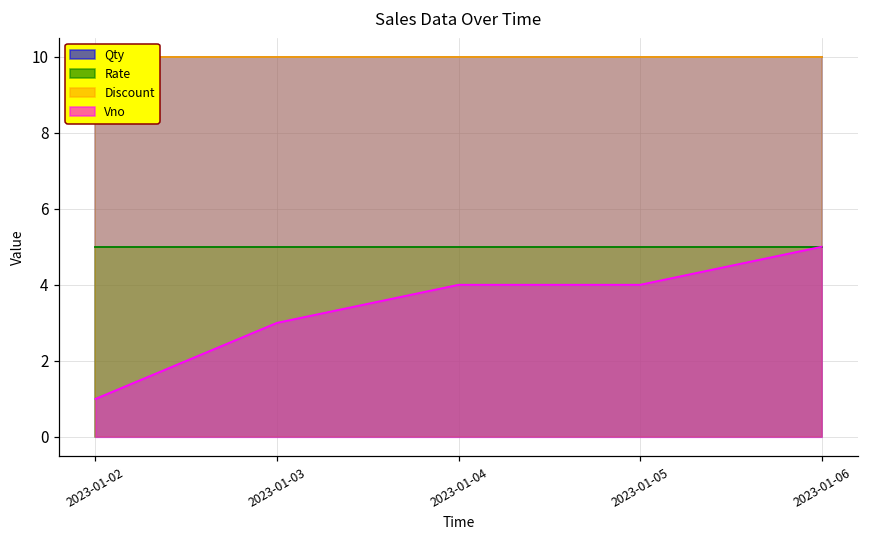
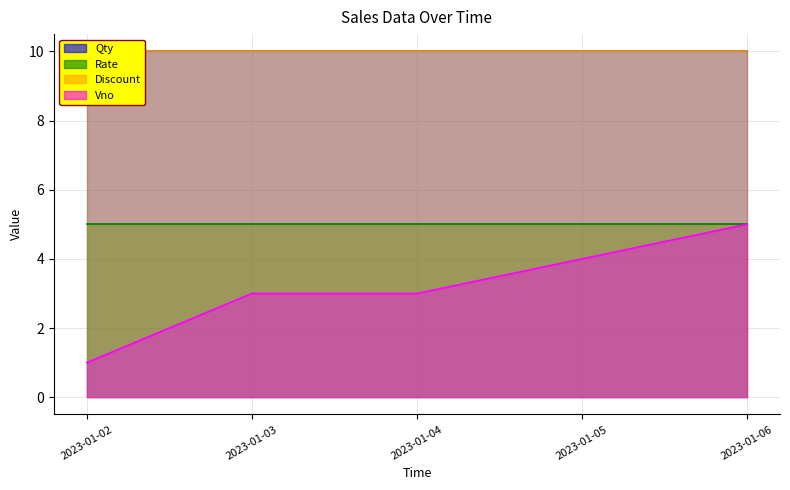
  {
    "Discount": {
      "2023-01-03": 10,
      "2023-01-04": 10,
      "2023-01-05": 10,
      "2023-01-06": 10
    },
    "Rate": {
      "2023-01-02": 5,
      "2023-01-03": 5,
      "2023-01-04": 5,
      "2023-01-05": 5
    },
    "Vno": {
      "2023-01-02": 1,
      "2023-01-03": 3,
-     "2023-01-04": 4,
+     "2023-01-04": 3,
      "2023-01-05": 4
    }
  }
